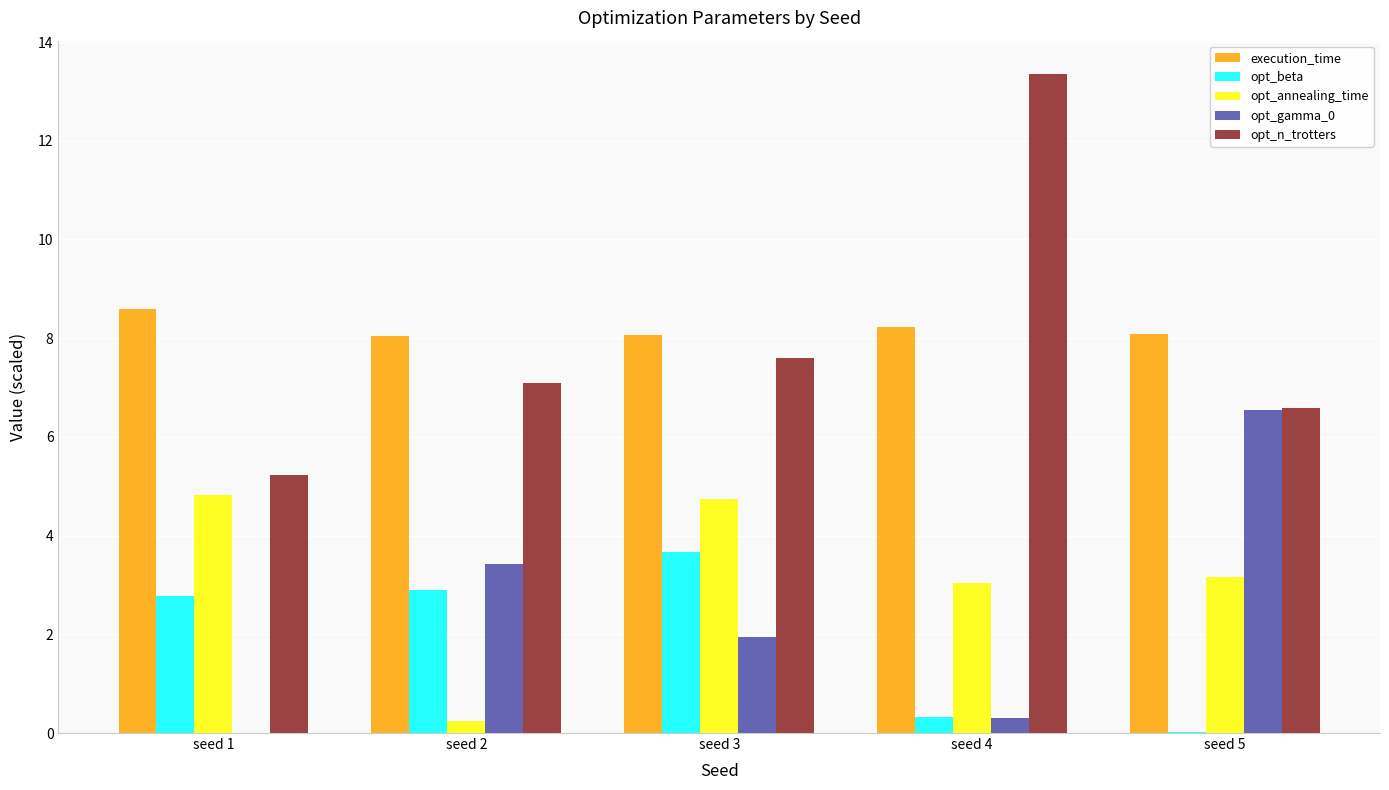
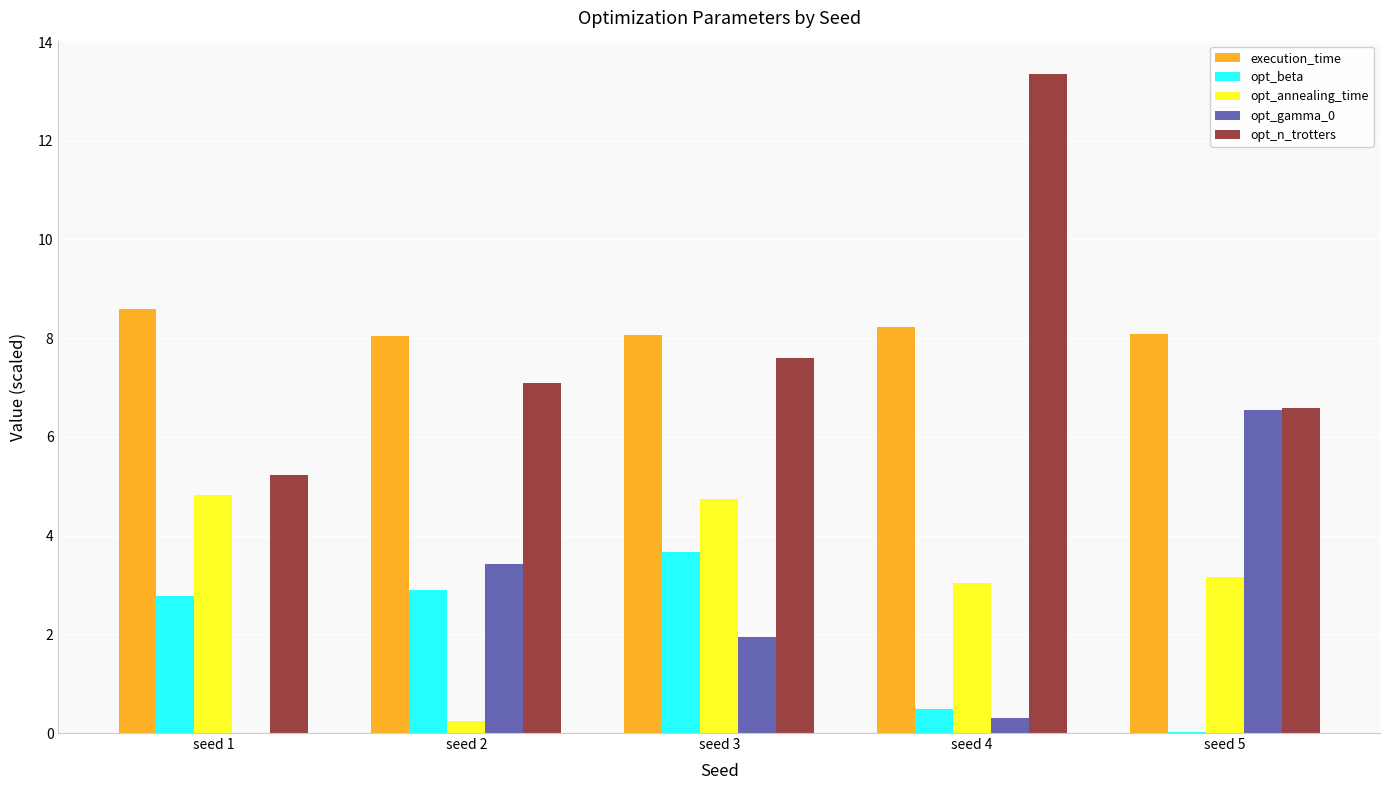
  {
    "execution_time": {
      "seed 1": 8.6,
      "seed 2": 8.1,
      "seed 3": 8.1,
      "seed 4": 8.2,
      "seed 5": 8.1
    },
    "opt_beta": {
      "seed 1": 2.8,
      "seed 2": 2.9,
      "seed 3": 3.7,
-     "seed 4": 0.3
+     "seed 4": 0.5
    },
    "opt_annealing_time": {
      "seed 1": 4.8,
      "seed 2": 0.2,
      "seed 3": 4.7,
      "seed 4": 3.0,
      "seed 5": 3.2
    },
    "opt_gamma_0": {
      "seed 2": 3.4,
      "seed 3": 1.9,
      "seed 4": 0.3,
      "seed 5": 6.5
    },
    "opt_n_trotters": {
      "seed 1": 5.2,
      "seed 2": 7.1,
      "seed 3": 7.6,
      "seed 4": 13.4,
      "seed 5": 6.6
    }
  }
